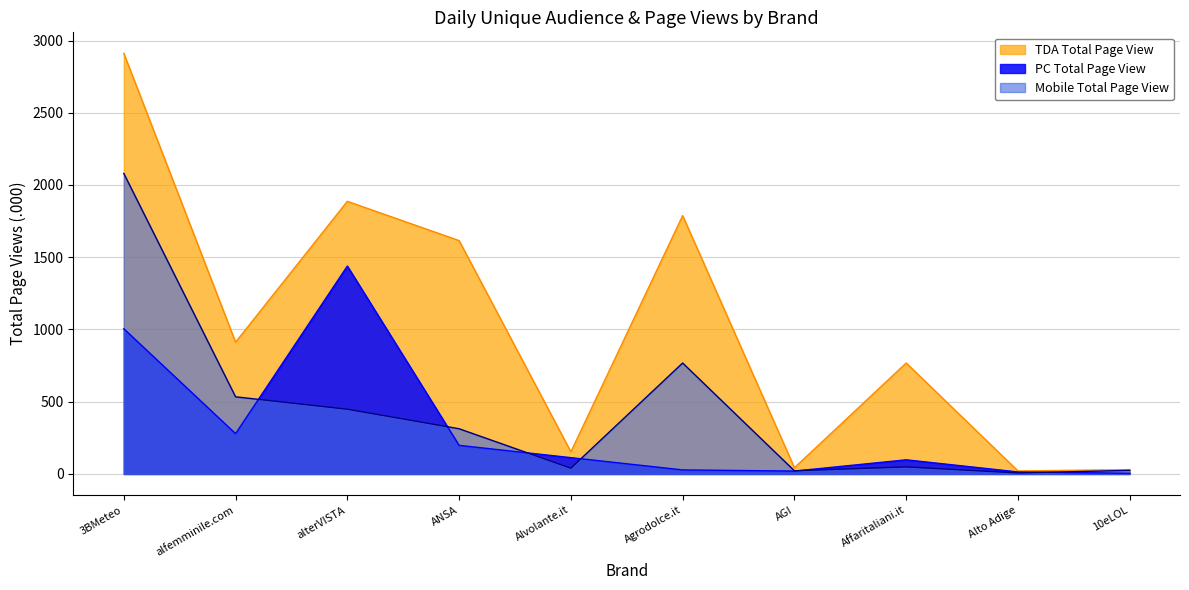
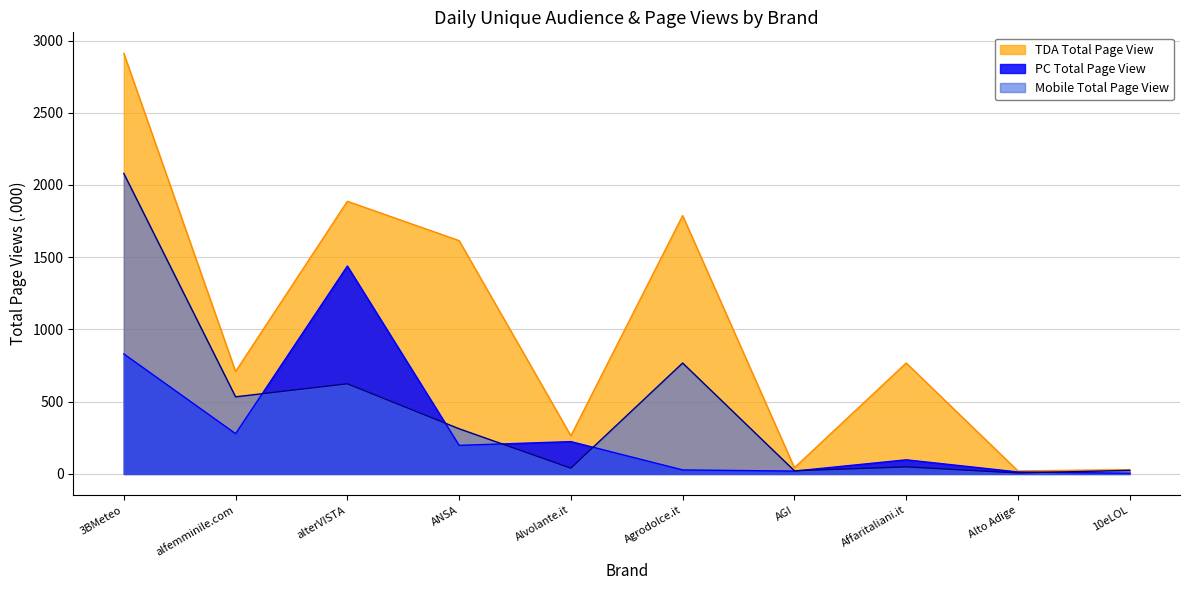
  {
    "TDA Total Page View": {
      "3BMeteo": 2910,
-     "alfemminile.com": 910,
+     "alfemminile.com": 710,
      "alterVISTA": 1890,
      "ANSA": 1620,
-     "Alvolante.it": 150,
+     "Alvolante.it": 260,
      "Agrodolce.it": 1790,
      "AGI": 40,
      "Affaritaliani.it": 770
    },
    "PC Total Page View": {
-     "3BMeteo": 1010,
+     "3BMeteo": 830,
      "alfemminile.com": 280,
      "alterVISTA": 1440,
      "ANSA": 200,
-     "Alvolante.it": 110,
+     "Alvolante.it": 220,
      "Agrodolce.it": 30,
      "Affaritaliani.it": 100,
      "10eLOL": 10
    },
    "Mobile Total Page View": {
      "3BMeteo": 2080,
      "alfemminile.com": 530,
-     "alterVISTA": 450,
+     "alterVISTA": 620,
      "ANSA": 310,
      "Alvolante.it": 40,
      "Agrodolce.it": 770,
      "Affaritaliani.it": 50
    }
  }
